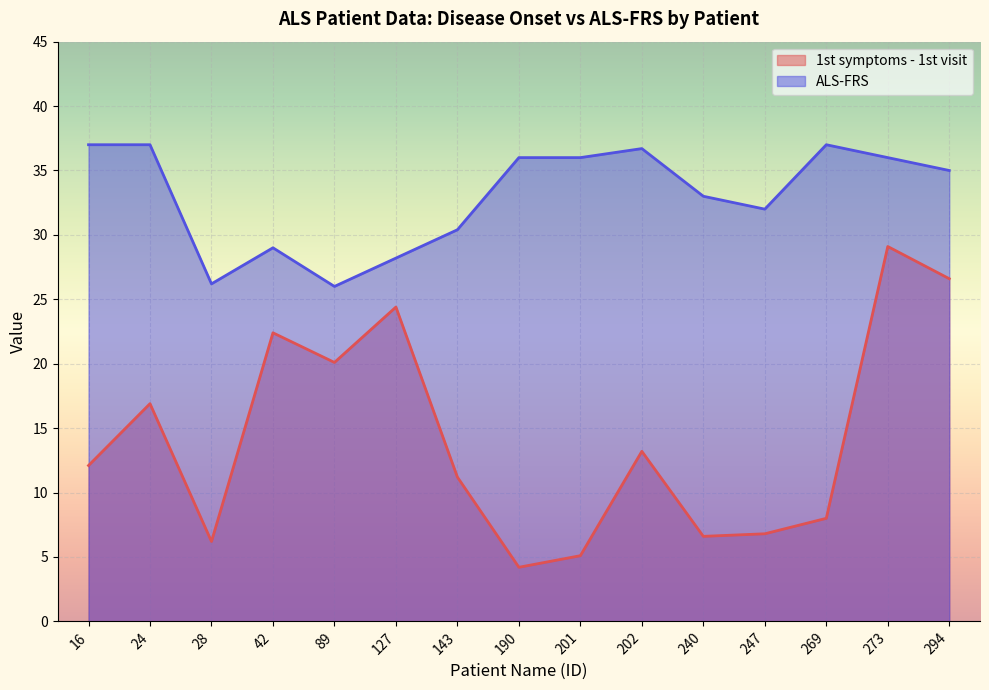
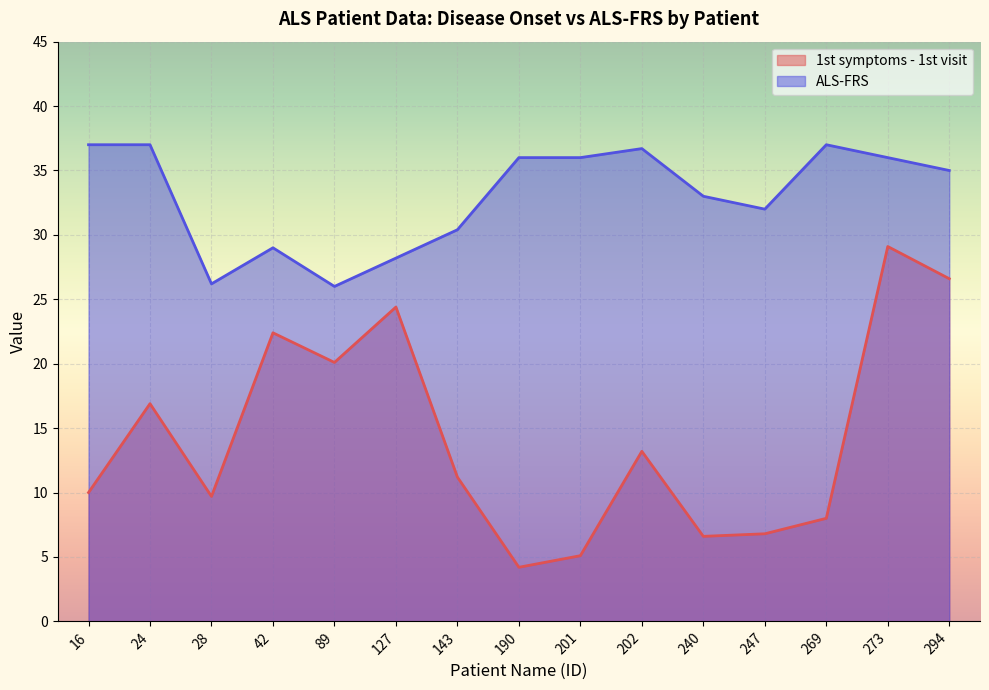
  {
    "1st symptoms - 1st visit": {
-     "16": 12.1,
+     "16": 10.0,
      "24": 16.9,
-     "28": 6.2,
+     "28": 9.7,
      "42": 22.4,
      "89": 20.1,
      "127": 24.4,
      "143": 11.2,
      "190": 4.2,
      "201": 5.1,
      "202": 13.2,
      "240": 6.6,
      "247": 6.8,
      "269": 8.0,
      "273": 29.1,
      "294": 26.6
    },
    "ALS-FRS": {
      "16": 37.0,
      "24": 37.0,
      "28": 26.2,
      "42": 29.0,
      "89": 26.0,
      "127": 28.2,
      "143": 30.4,
      "190": 36.0,
      "201": 36.0,
      "202": 36.7,
      "240": 33.0,
      "247": 32.0,
      "269": 37.0,
      "273": 36.0,
      "294": 35.0
    }
  }
